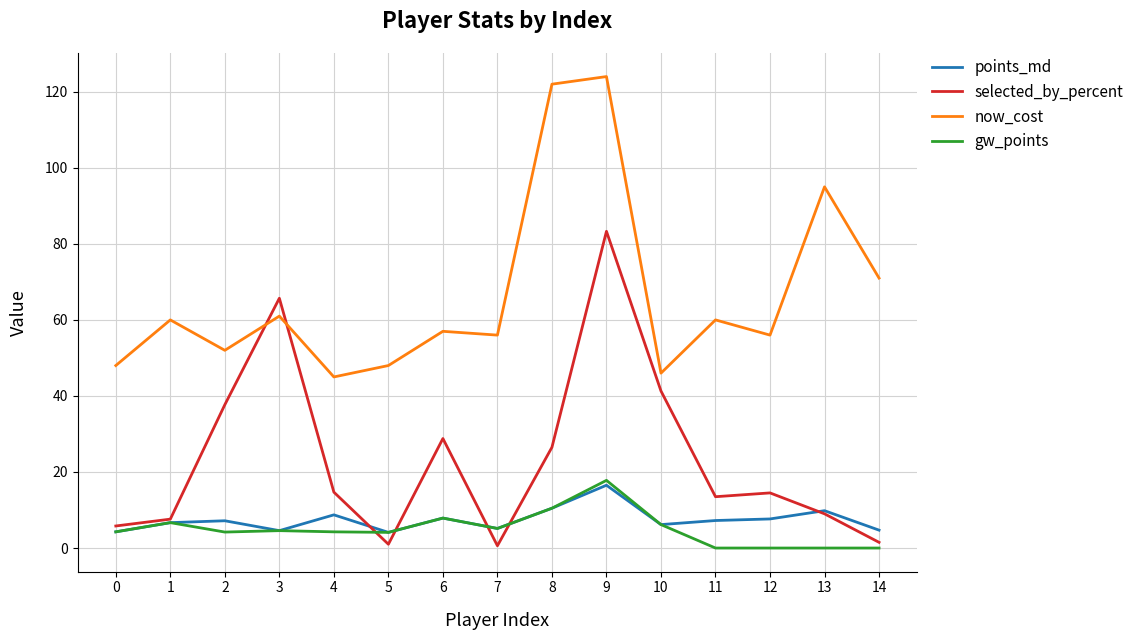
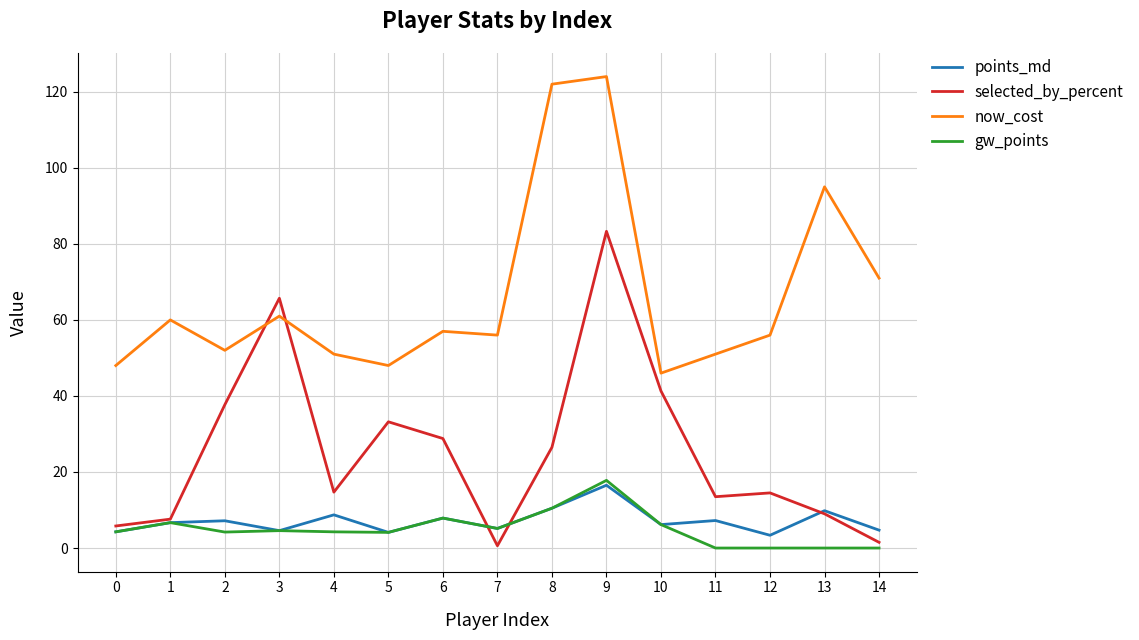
  {
    "points_md": {
      "2": 7,
      "4": 9,
      "9": 17,
      "11": 7,
-     "12": 8,
+     "12": 3,
      "13": 10,
      "14": 5
    },
    "selected_by_percent": {
      "0": 6,
      "1": 8,
      "2": 38,
      "3": 66,
      "4": 15,
-     "5": 1,
+     "5": 33,
      "6": 29,
      "7": 1,
      "8": 27,
      "9": 83,
      "10": 41,
      "11": 14,
      "12": 15,
      "13": 9,
      "14": 2
    },
    "now_cost": {
      "0": 48,
      "1": 60,
      "2": 52,
      "3": 61,
-     "4": 45,
+     "4": 51,
      "5": 48,
      "6": 57,
      "7": 56,
      "8": 122,
      "9": 124,
      "10": 46,
-     "11": 60,
+     "11": 51,
      "12": 56,
      "13": 95,
      "14": 71
    },
    "gw_points": {
      "2": 4,
      "4": 4,
      "9": 18,
      "11": 0,
      "12": 0,
      "13": 0,
      "14": 0
    }
  }
